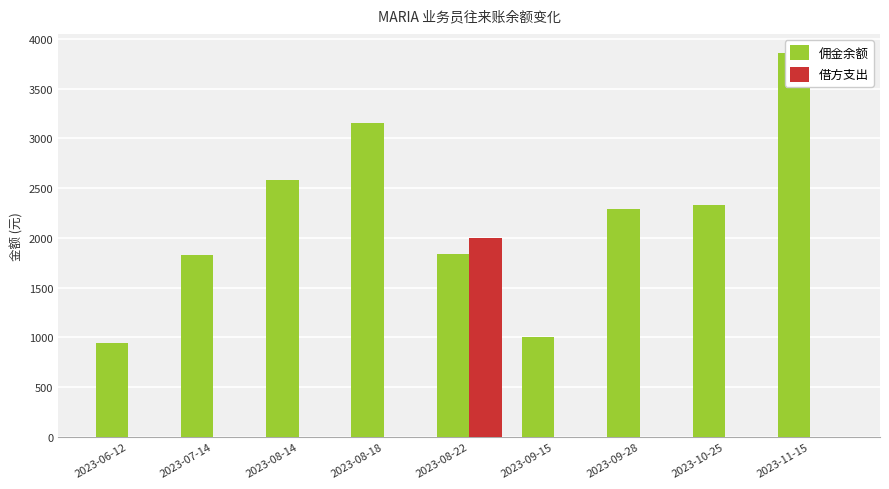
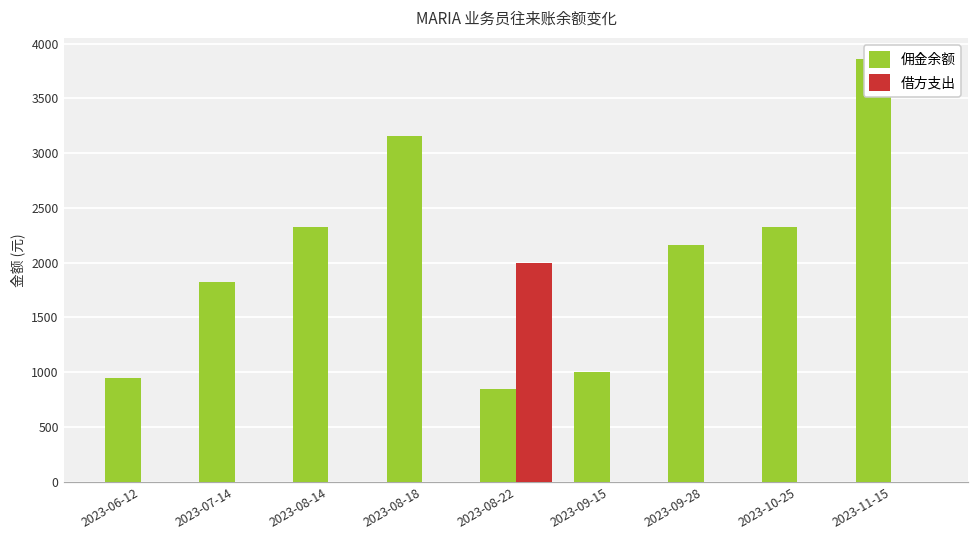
  {
    "佣金余额": {
      "2023-06-12": 900,
      "2023-07-14": 1800,
-     "2023-08-14": 2600,
+     "2023-08-14": 2300,
      "2023-08-18": 3200,
-     "2023-08-22": 1800,
+     "2023-08-22": 800,
      "2023-09-15": 1000,
-     "2023-09-28": 2300,
+     "2023-09-28": 2200,
      "2023-10-25": 2300
    },
    "借方支出": {
      "2023-06-12": 0,
      "2023-07-14": 0,
      "2023-08-14": 0,
      "2023-08-18": 0,
      "2023-08-22": 2000,
      "2023-09-15": 0,
      "2023-09-28": 0,
      "2023-10-25": 0,
      "2023-11-15": 0
    }
  }
